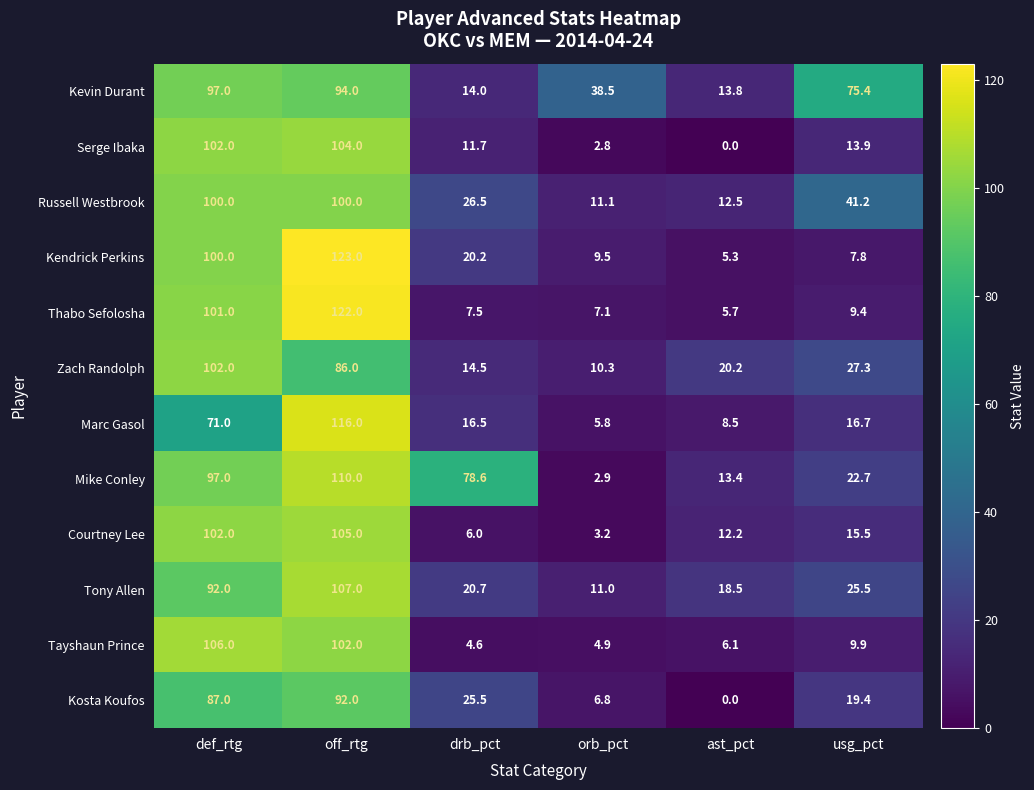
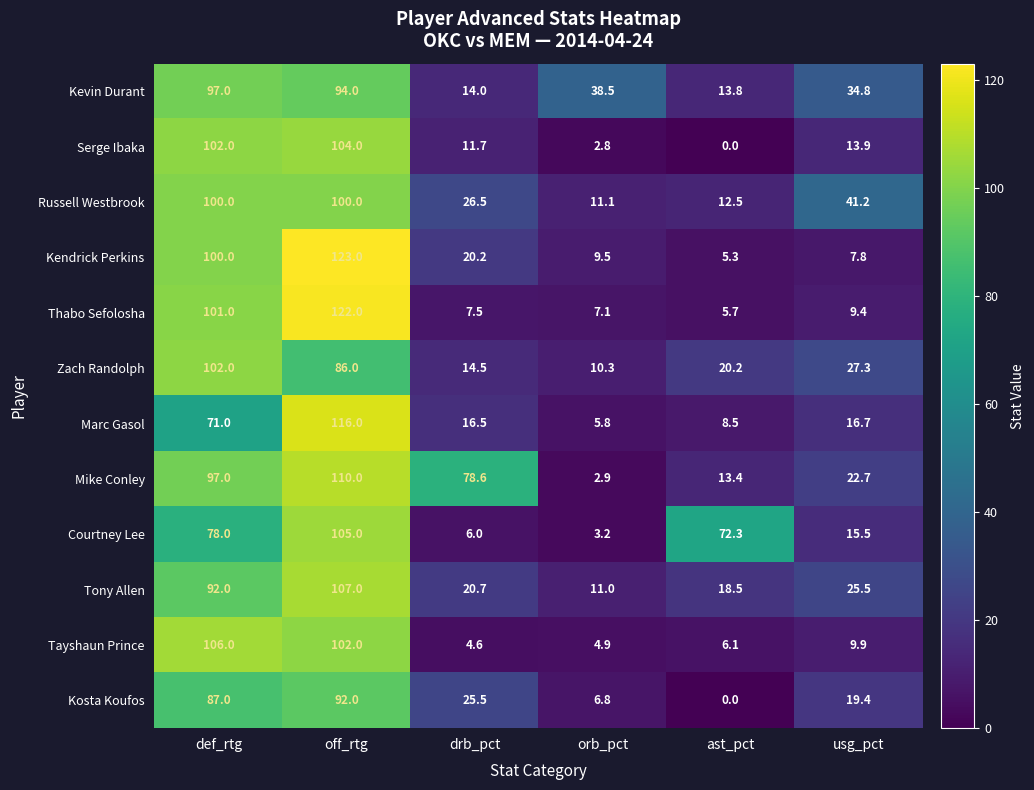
  {
    "Kevin Durant": {
      "def_rtg": 97.0,
      "off_rtg": 94.0,
      "drb_pct": 14.0,
      "orb_pct": 38.5,
      "ast_pct": 13.8,
-     "usg_pct": 75.4
+     "usg_pct": 34.8
    },
    "Serge Ibaka": {
      "def_rtg": 102.0,
      "off_rtg": 104.0,
      "drb_pct": 11.7,
      "orb_pct": 2.8,
      "ast_pct": 0.0,
      "usg_pct": 13.9
    },
    "Russell Westbrook": {
      "def_rtg": 100.0,
      "off_rtg": 100.0,
      "drb_pct": 26.5,
      "orb_pct": 11.1,
      "ast_pct": 12.5,
      "usg_pct": 41.2
    },
    "Kendrick Perkins": {
      "def_rtg": 100.0,
      "off_rtg": 123.0,
      "drb_pct": 20.2,
      "orb_pct": 9.5,
      "ast_pct": 5.3,
      "usg_pct": 7.8
    },
    "Thabo Sefolosha": {
      "def_rtg": 101.0,
      "off_rtg": 122.0,
      "drb_pct": 7.5,
      "orb_pct": 7.1,
      "ast_pct": 5.7,
      "usg_pct": 9.4
    },
    "Zach Randolph": {
      "def_rtg": 102.0,
      "off_rtg": 86.0,
      "drb_pct": 14.5,
      "orb_pct": 10.3,
      "ast_pct": 20.2,
      "usg_pct": 27.3
    },
    "Marc Gasol": {
      "def_rtg": 71.0,
      "off_rtg": 116.0,
      "drb_pct": 16.5,
      "orb_pct": 5.8,
      "ast_pct": 8.5,
      "usg_pct": 16.7
    },
    "Mike Conley": {
      "def_rtg": 97.0,
      "off_rtg": 110.0,
      "drb_pct": 78.6,
      "orb_pct": 2.9,
      "ast_pct": 13.4,
      "usg_pct": 22.7
    },
    "Courtney Lee": {
-     "def_rtg": 102.0,
+     "def_rtg": 78.0,
      "off_rtg": 105.0,
      "drb_pct": 6.0,
      "orb_pct": 3.2,
-     "ast_pct": 12.2,
+     "ast_pct": 72.3,
      "usg_pct": 15.5
    },
    "Tony Allen": {
      "def_rtg": 92.0,
      "off_rtg": 107.0,
      "drb_pct": 20.7,
      "orb_pct": 11.0,
      "ast_pct": 18.5,
      "usg_pct": 25.5
    },
    "Tayshaun Prince": {
      "def_rtg": 106.0,
      "off_rtg": 102.0,
      "drb_pct": 4.6,
      "orb_pct": 4.9,
      "ast_pct": 6.1,
      "usg_pct": 9.9
    },
    "Kosta Koufos": {
      "def_rtg": 87.0,
      "off_rtg": 92.0,
      "drb_pct": 25.5,
      "orb_pct": 6.8,
      "ast_pct": 0.0,
      "usg_pct": 19.4
    }
  }
